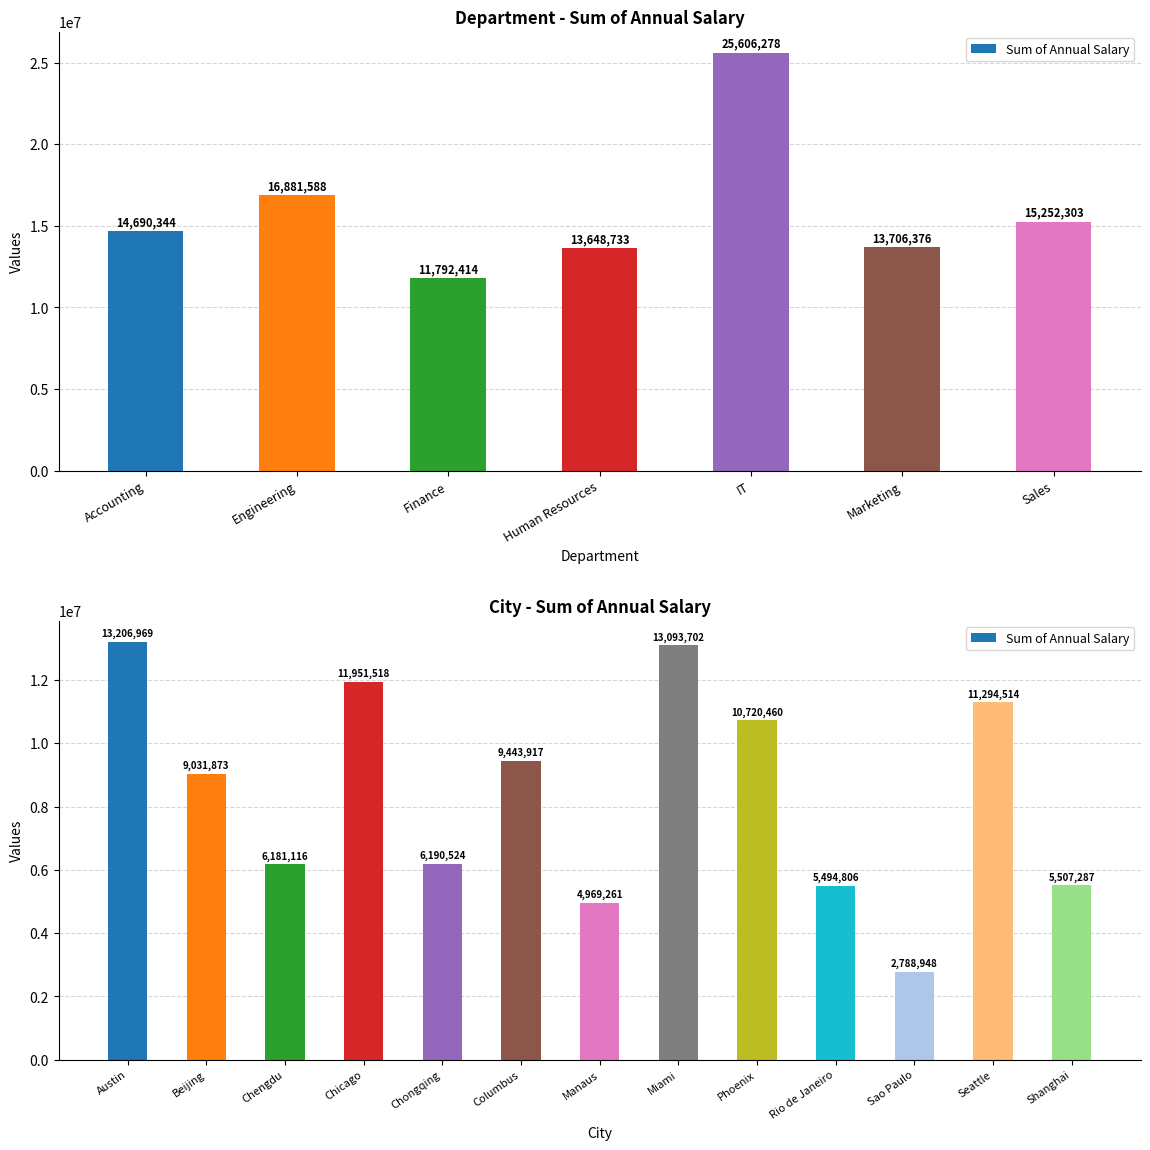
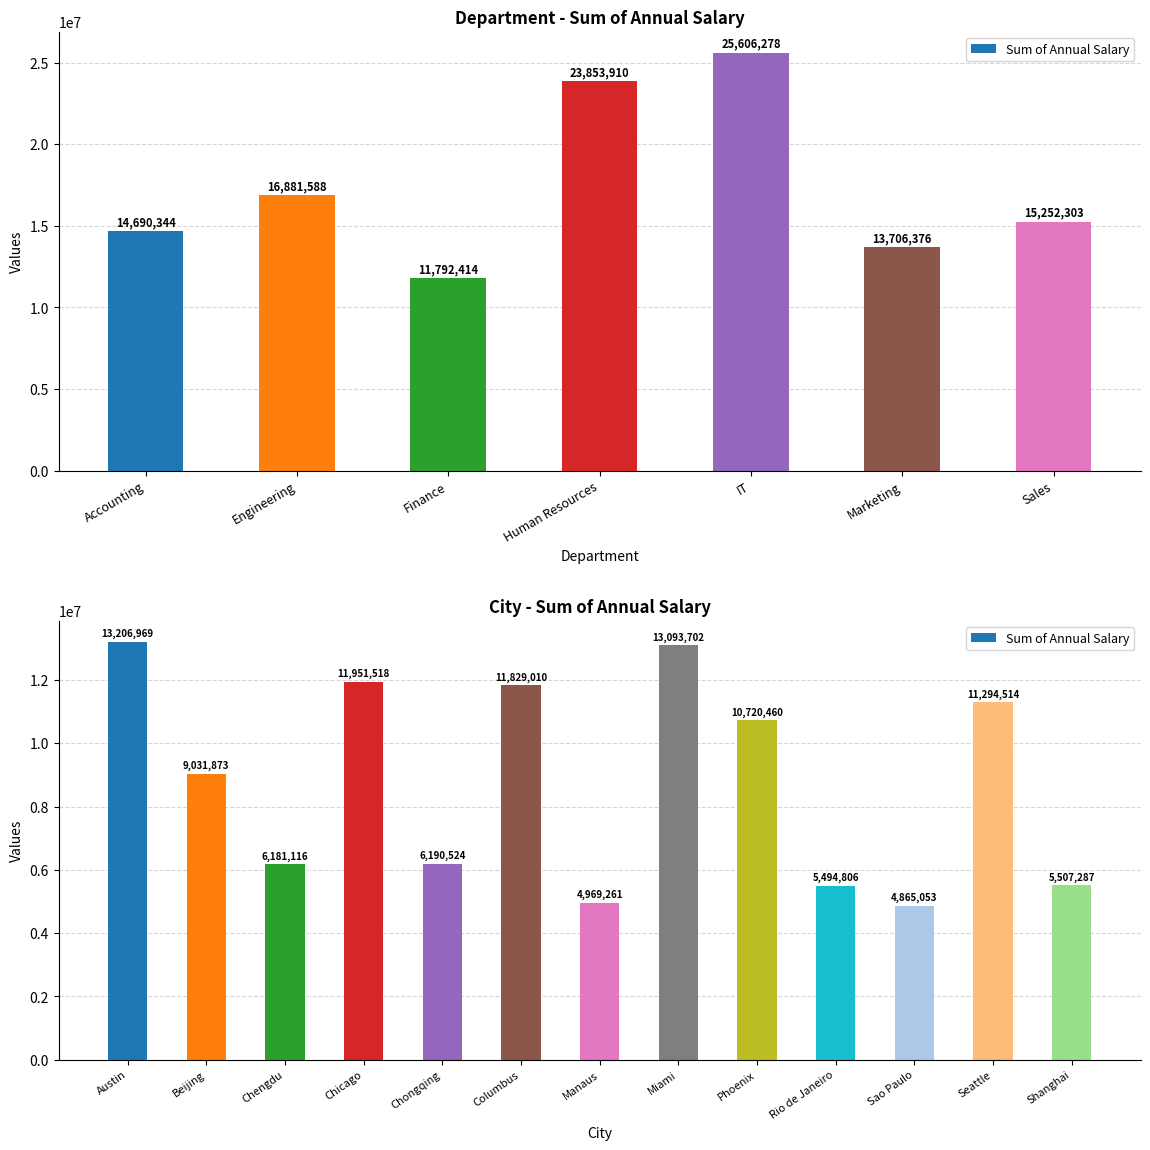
  {
    "Department - Sum of Annual Salary": {
      "Accounting": "14,690,344",
      "Engineering": "16,881,588",
      "Finance": "11,792,414",
-     "Human Resources": "13,648,733",
+     "Human Resources": "23,853,910",
      "IT": "25,606,278",
      "Marketing": "13,706,376",
      "Sales": "15,252,303"
    },
    "City - Sum of Annual Salary": {
      "Austin": "13,206,969",
      "Beijing": "9,031,873",
      "Chengdu": "6,181,116",
      "Chicago": "11,951,518",
      "Chongqing": "6,190,524",
-     "Columbus": "9,443,917",
+     "Columbus": "11,829,010",
      "Manaus": "4,969,261",
      "Miami": "13,093,702",
      "Phoenix": "10,720,460",
      "Rio de Janeiro": "5,494,806",
-     "Sao Paulo": "2,788,948",
+     "Sao Paulo": "4,865,053",
      "Seattle": "11,294,514",
      "Shanghai": "5,507,287"
    }
  }
